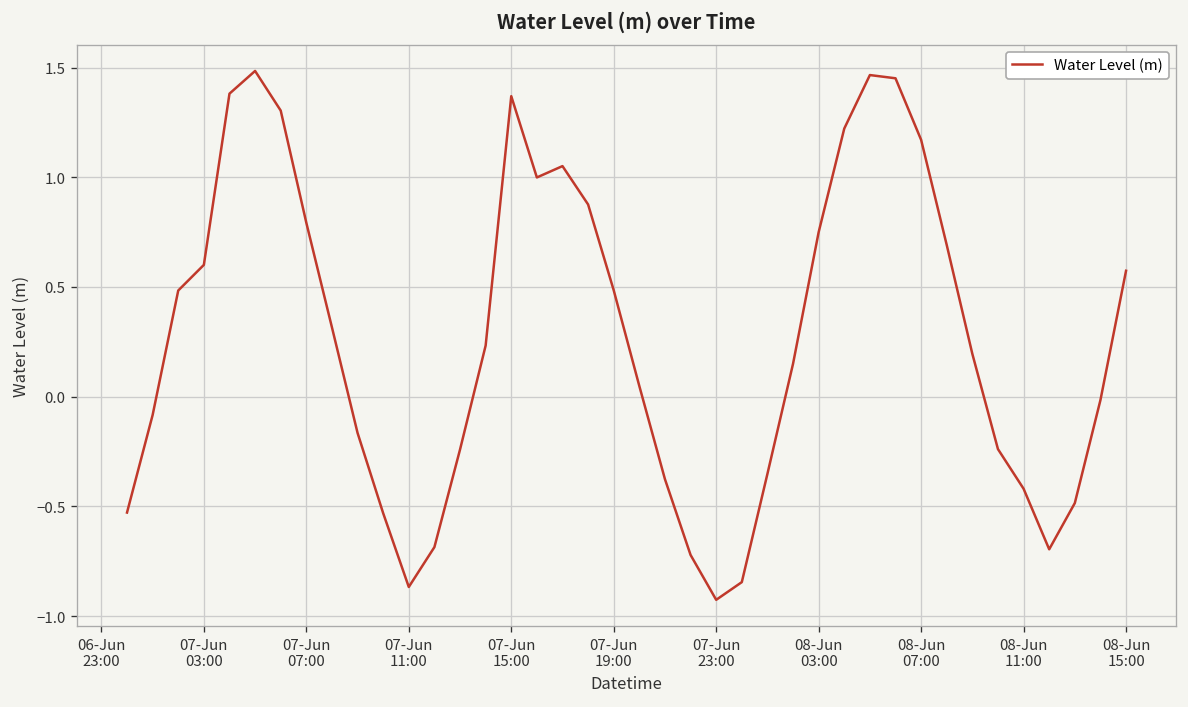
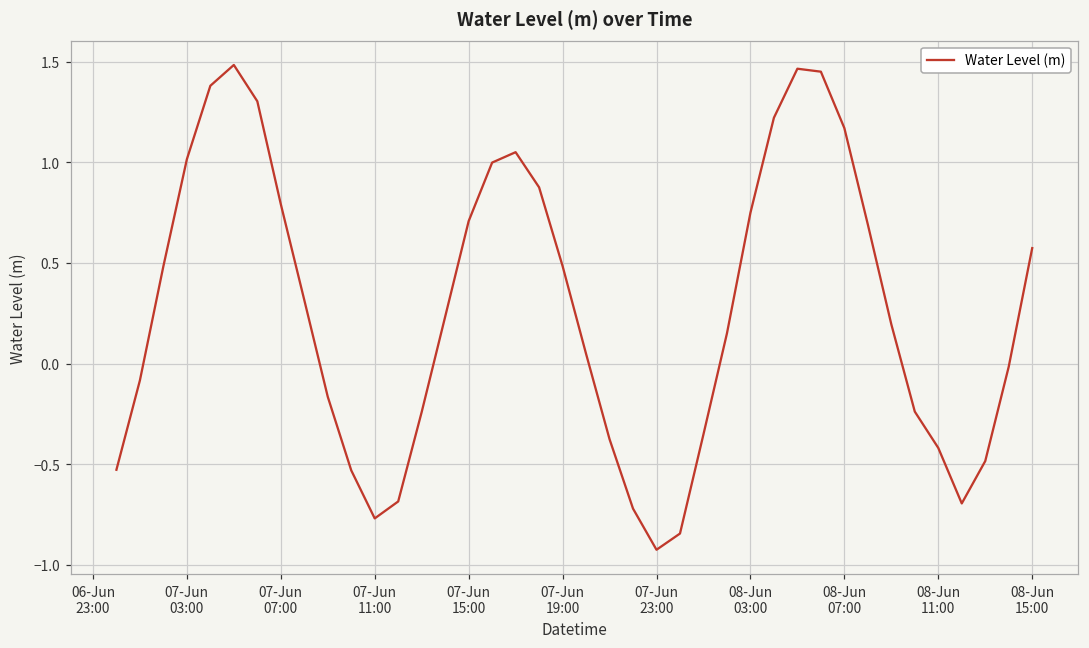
  {
-   "07-Jun 03:00": 0.60,
+   "07-Jun 03:00": 1.02,
    "07-Jun 07:00": 0.79,
-   "07-Jun 11:00": -0.87,
-   "07-Jun 15:00": 1.37,
+   "07-Jun 11:00": -0.77,
+   "07-Jun 15:00": 0.71,
    "07-Jun 19:00": 0.48,
    "07-Jun 23:00": -0.93,
    "08-Jun 03:00": 0.75,
    "08-Jun 07:00": 1.17,
    "08-Jun 11:00": -0.42,
    "08-Jun 15:00": 0.57
  }
